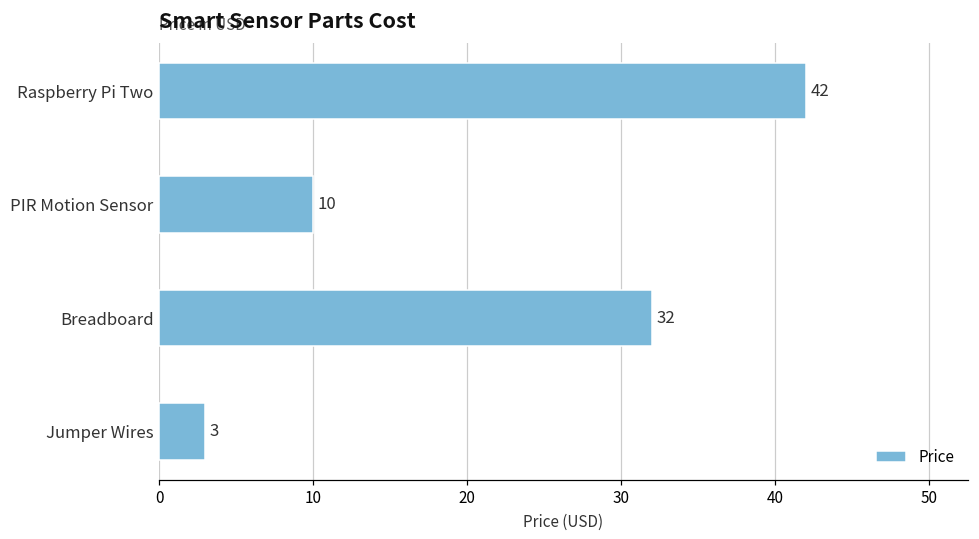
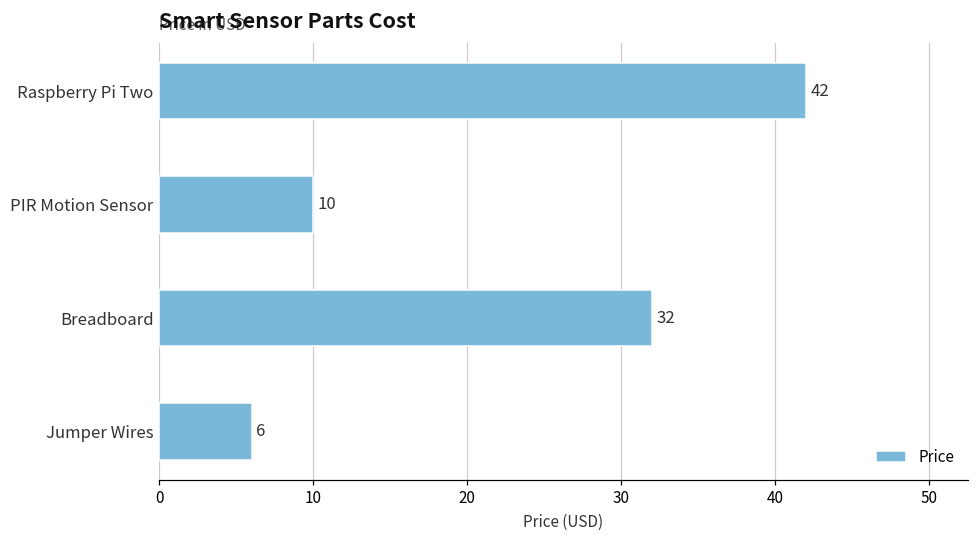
  {
    "Raspberry Pi Two": 42,
    "PIR Motion Sensor": 10,
    "Breadboard": 32,
-   "Jumper Wires": 3
+   "Jumper Wires": 6
  }
